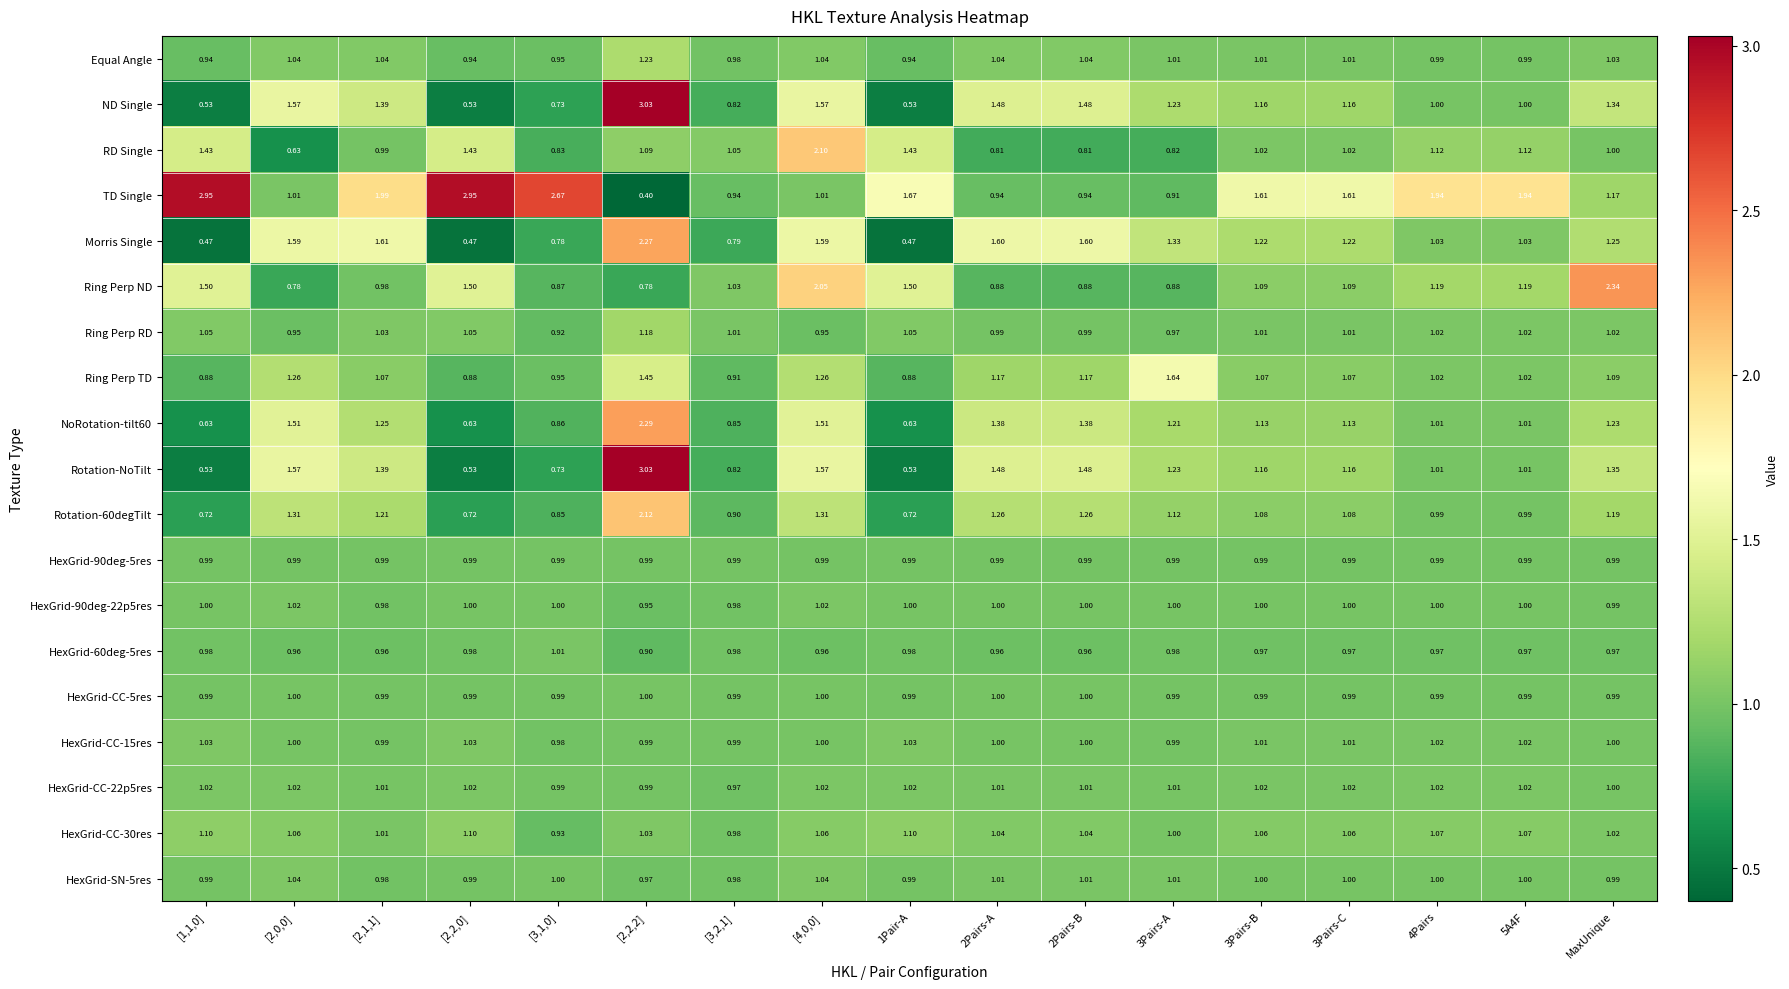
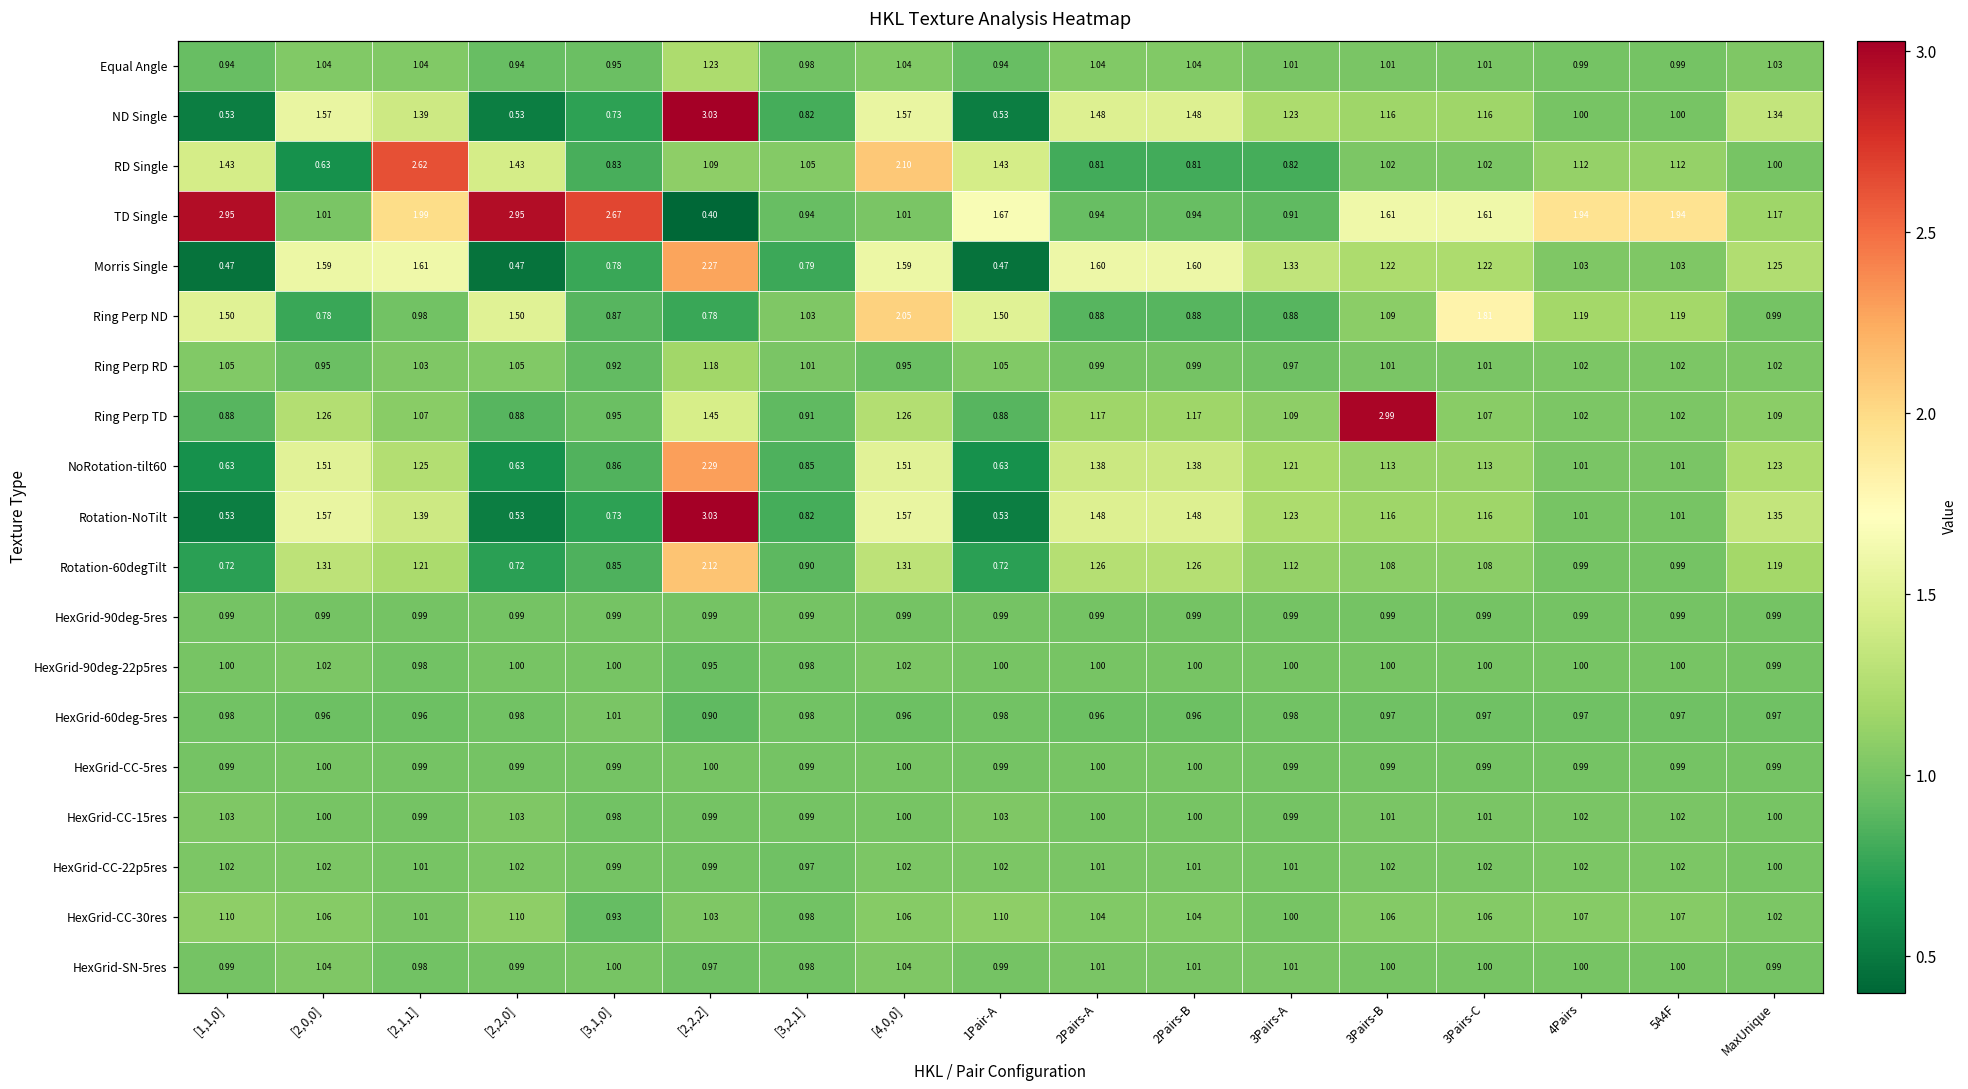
  {
    "RD Single": {
      "[1,1,0]": 1.43,
      "[2,0,0]": 0.63,
-     "[2,1,1]": 0.99,
+     "[2,1,1]": 2.62,
      "[2,2,0]": 1.43,
      "[3,1,0]": 0.83,
      "[2,2,2]": 1.09,
      "[3,2,1]": 1.05,
      "[4,0,0]": 2.10,
      "1Pair-A": 1.43,
      "2Pairs-A": 0.81,
      "2Pairs-B": 0.81,
      "3Pairs-A": 0.82,
      "3Pairs-B": 1.02,
      "3Pairs-C": 1.02,
      "4Pairs": 1.12,
      "5A4F": 1.12,
      "MaxUnique": 1.00
    },
    "Ring Perp ND": {
      "[1,1,0]": 1.50,
      "[2,0,0]": 0.78,
      "[2,1,1]": 0.98,
      "[2,2,0]": 1.50,
      "[3,1,0]": 0.87,
      "[2,2,2]": 0.78,
      "[3,2,1]": 1.03,
      "[4,0,0]": 2.05,
      "1Pair-A": 1.50,
      "2Pairs-A": 0.88,
      "2Pairs-B": 0.88,
      "3Pairs-A": 0.88,
      "3Pairs-B": 1.09,
-     "3Pairs-C": 1.09,
+     "3Pairs-C": 1.81,
      "4Pairs": 1.19,
      "5A4F": 1.19,
-     "MaxUnique": 2.34
+     "MaxUnique": 0.99
    },
    "Ring Perp TD": {
      "[1,1,0]": 0.88,
      "[2,0,0]": 1.26,
      "[2,1,1]": 1.07,
      "[2,2,0]": 0.88,
      "[3,1,0]": 0.95,
      "[2,2,2]": 1.45,
      "[3,2,1]": 0.91,
      "[4,0,0]": 1.26,
      "1Pair-A": 0.88,
      "2Pairs-A": 1.17,
      "2Pairs-B": 1.17,
-     "3Pairs-A": 1.64,
-     "3Pairs-B": 1.07,
+     "3Pairs-A": 1.09,
+     "3Pairs-B": 2.99,
      "3Pairs-C": 1.07,
      "4Pairs": 1.02,
      "5A4F": 1.02,
      "MaxUnique": 1.09
    }
  }
